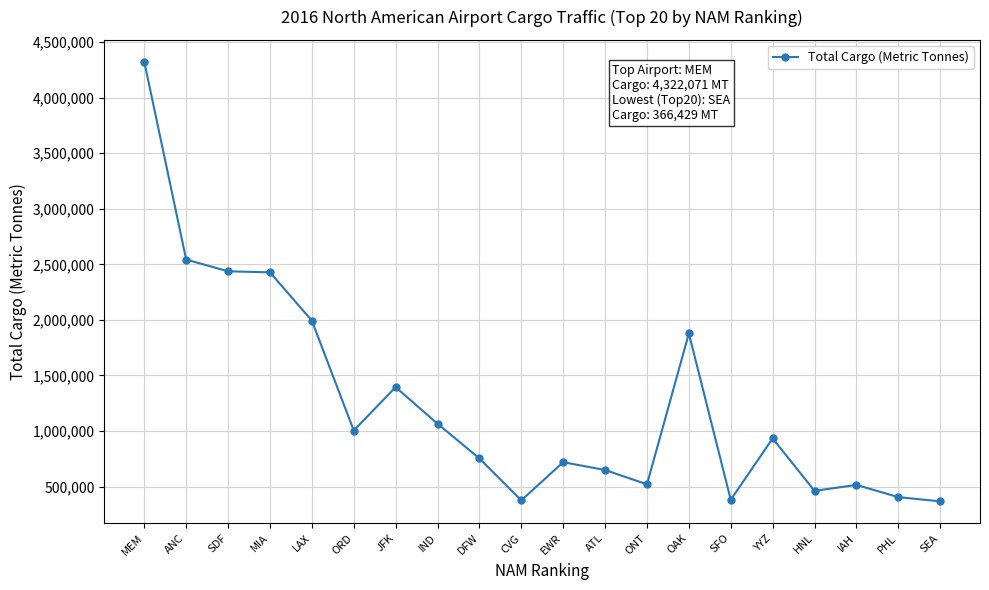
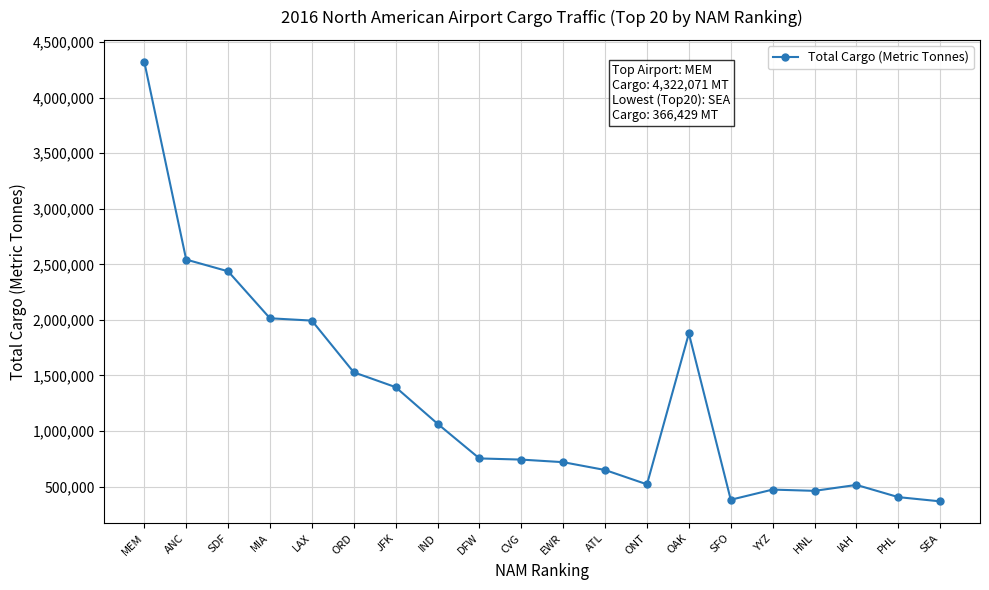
  {
    "MEM": "4,320,000",
    "ANC": "2,540,000",
    "SDF": "2,440,000",
-   "MIA": "2,430,000",
+   "MIA": "2,010,000",
    "LAX": "1,990,000",
-   "ORD": "1,000,000",
+   "ORD": "1,530,000",
    "JFK": "1,390,000",
    "IND": "1,070,000",
    "DFW": "750,000",
-   "CVG": "380,000",
+   "CVG": "740,000",
    "EWR": "720,000",
    "ATL": "650,000",
    "ONT": "520,000",
    "OAK": "1,880,000",
    "SFO": "380,000",
-   "YYZ": "930,000",
+   "YYZ": "470,000",
    "HNL": "460,000",
    "IAH": "510,000",
    "PHL": "400,000",
    "SEA": "370,000"
  }
